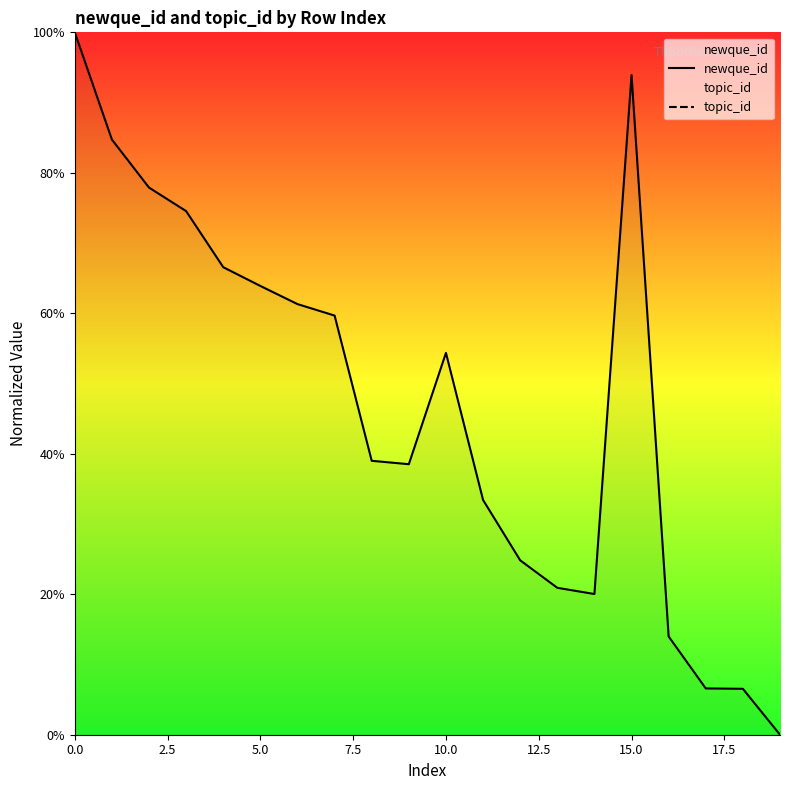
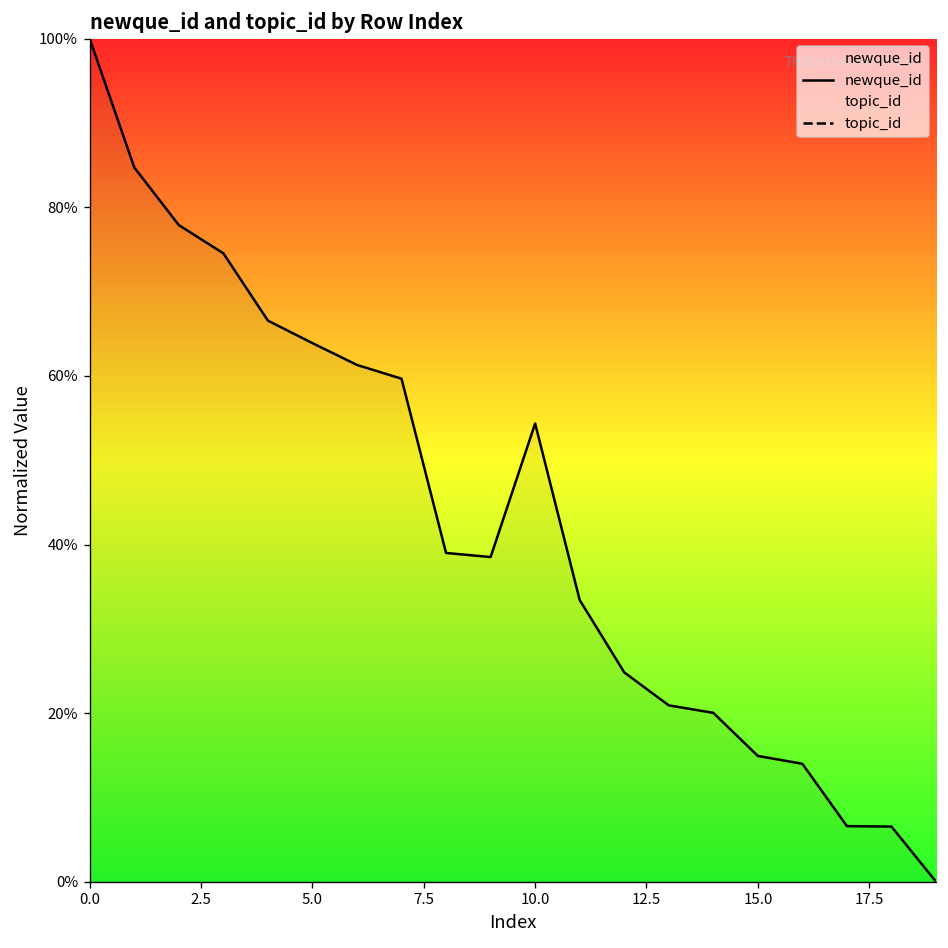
  {
    "0.0": "100%",
    "5.0": "64%",
    "10.0": "54%",
-   "15.0": "94%"
+   "15.0": "15%"
  }
